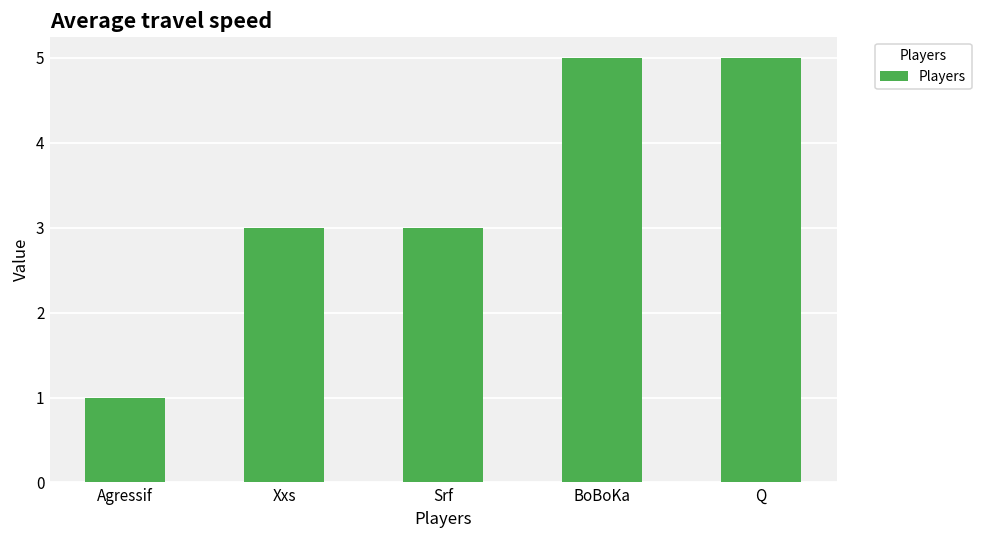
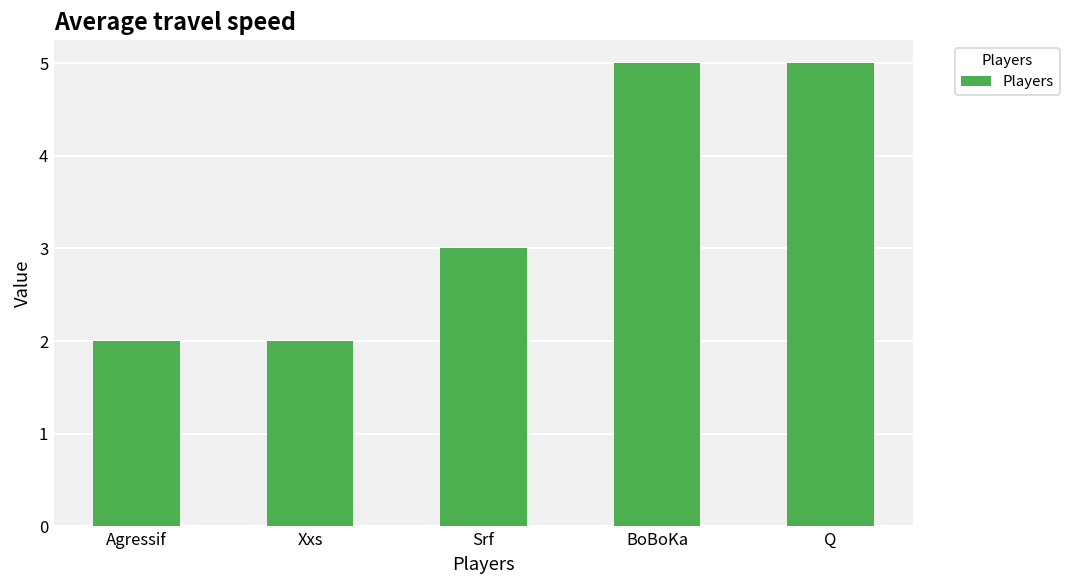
  {
-   "Agressif": 1,
-   "Xxs": 3,
+   "Agressif": 2,
+   "Xxs": 2,
    "Srf": 3,
    "BoBoKa": 5,
    "Q": 5
  }
